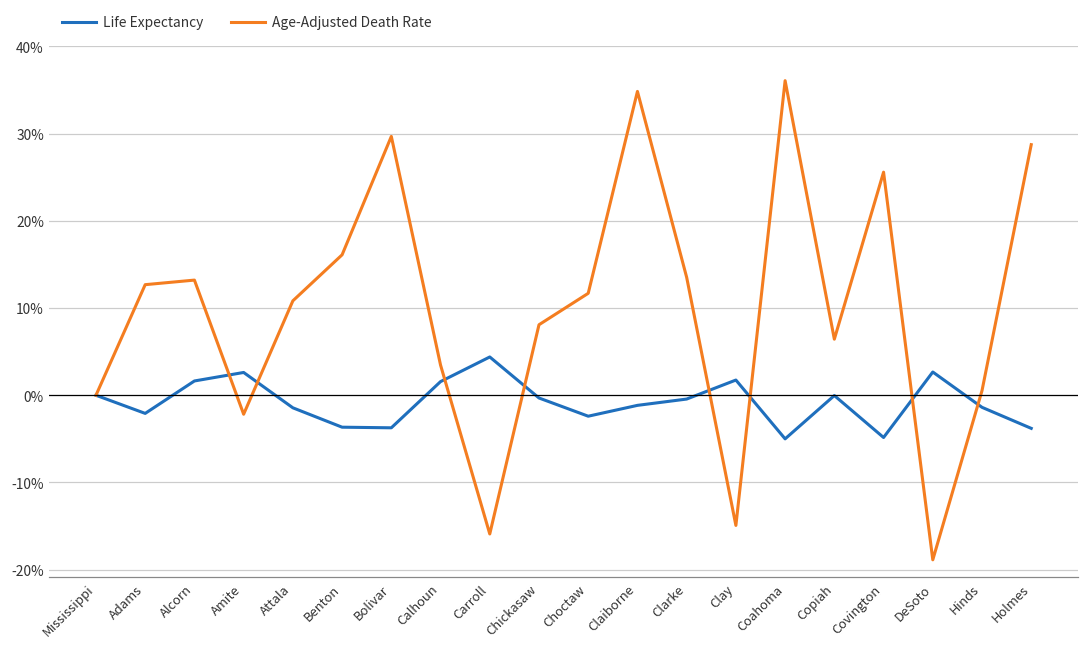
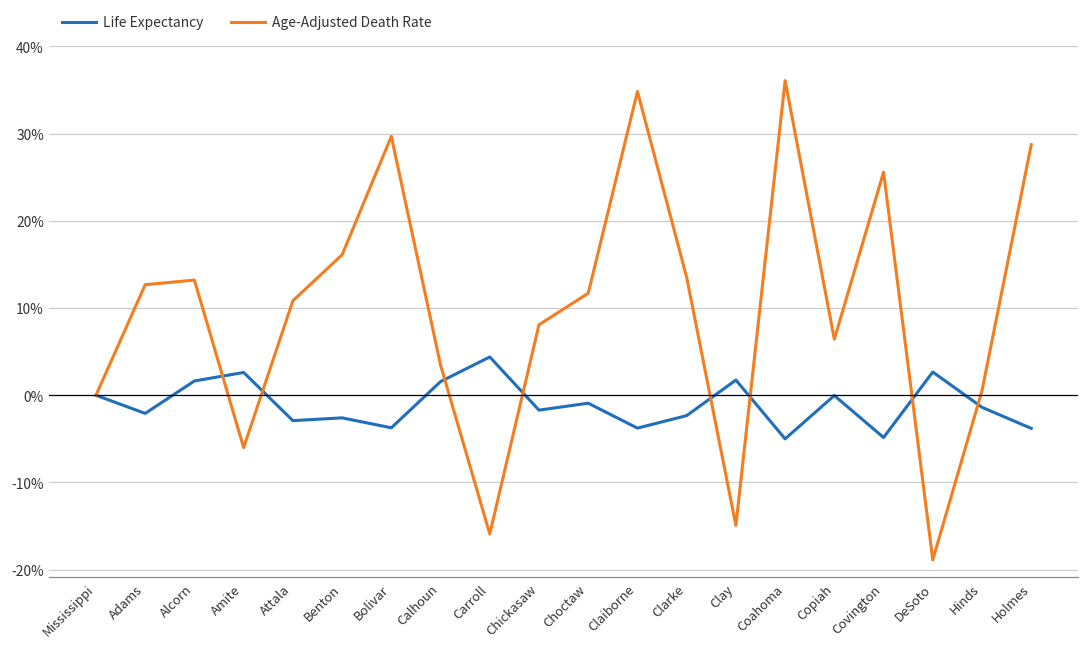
  {
    "Life Expectancy": {
      "Adams": "-2%",
      "Alcorn": "2%",
      "Amite": "3%",
-     "Attala": "-1%",
-     "Benton": "-4%",
+     "Attala": "-3%",
+     "Benton": "-3%",
      "Bolivar": "-4%",
      "Calhoun": "2%",
      "Carroll": "4%",
-     "Chickasaw": "0%",
-     "Choctaw": "-2%",
-     "Claiborne": "-1%",
-     "Clarke": "0%",
+     "Chickasaw": "-2%",
+     "Choctaw": "-1%",
+     "Claiborne": "-4%",
+     "Clarke": "-2%",
      "Clay": "2%",
      "Coahoma": "-5%",
      "Copiah": "0%",
      "Covington": "-5%",
      "DeSoto": "3%",
      "Hinds": "-1%",
      "Holmes": "-4%"
    },
    "Age-Adjusted Death Rate": {
      "Adams": "13%",
      "Alcorn": "13%",
-     "Amite": "-2%",
+     "Amite": "-6%",
      "Attala": "11%",
      "Benton": "16%",
      "Bolivar": "30%",
      "Calhoun": "3%",
      "Carroll": "-16%",
      "Chickasaw": "8%",
      "Choctaw": "12%",
      "Claiborne": "35%",
      "Clarke": "14%",
      "Clay": "-15%",
      "Coahoma": "36%",
      "Copiah": "6%",
      "Covington": "26%",
      "DeSoto": "-19%",
      "Hinds": "1%",
      "Holmes": "29%"
    }
  }
